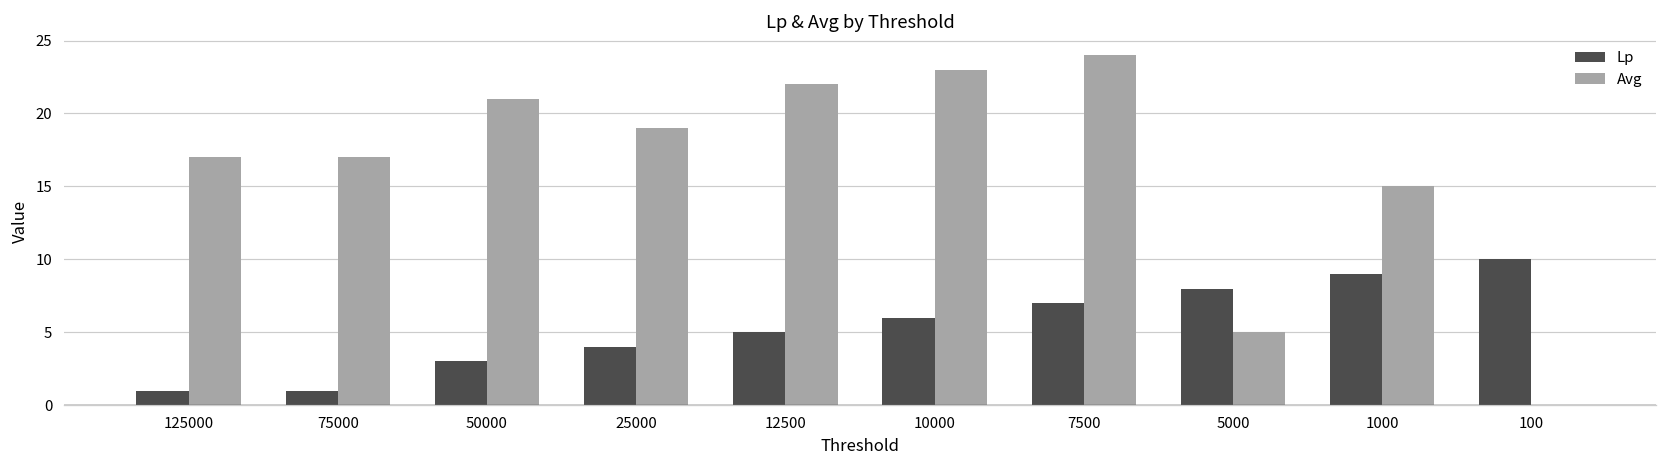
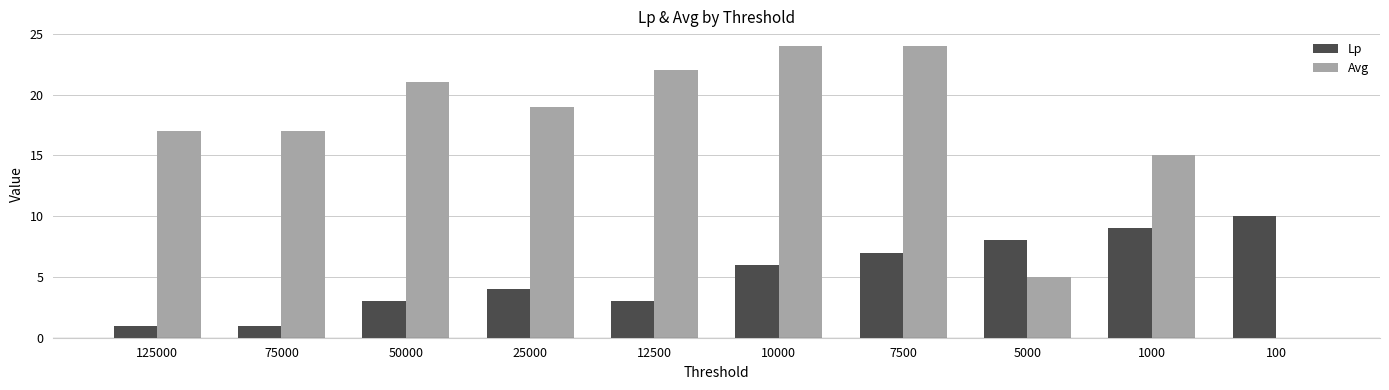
  {
    "Lp": {
      "125000": 1,
      "75000": 1,
      "50000": 3,
      "25000": 4,
-     "12500": 5,
+     "12500": 3,
      "10000": 6,
      "7500": 7,
      "5000": 8,
      "1000": 9,
      "100": 10
    },
    "Avg": {
      "125000": 17,
      "75000": 17,
      "50000": 21,
      "25000": 19,
      "12500": 22,
-     "10000": 23,
+     "10000": 24,
      "7500": 24,
      "5000": 5,
      "1000": 15,
      "100": 0
    }
  }
